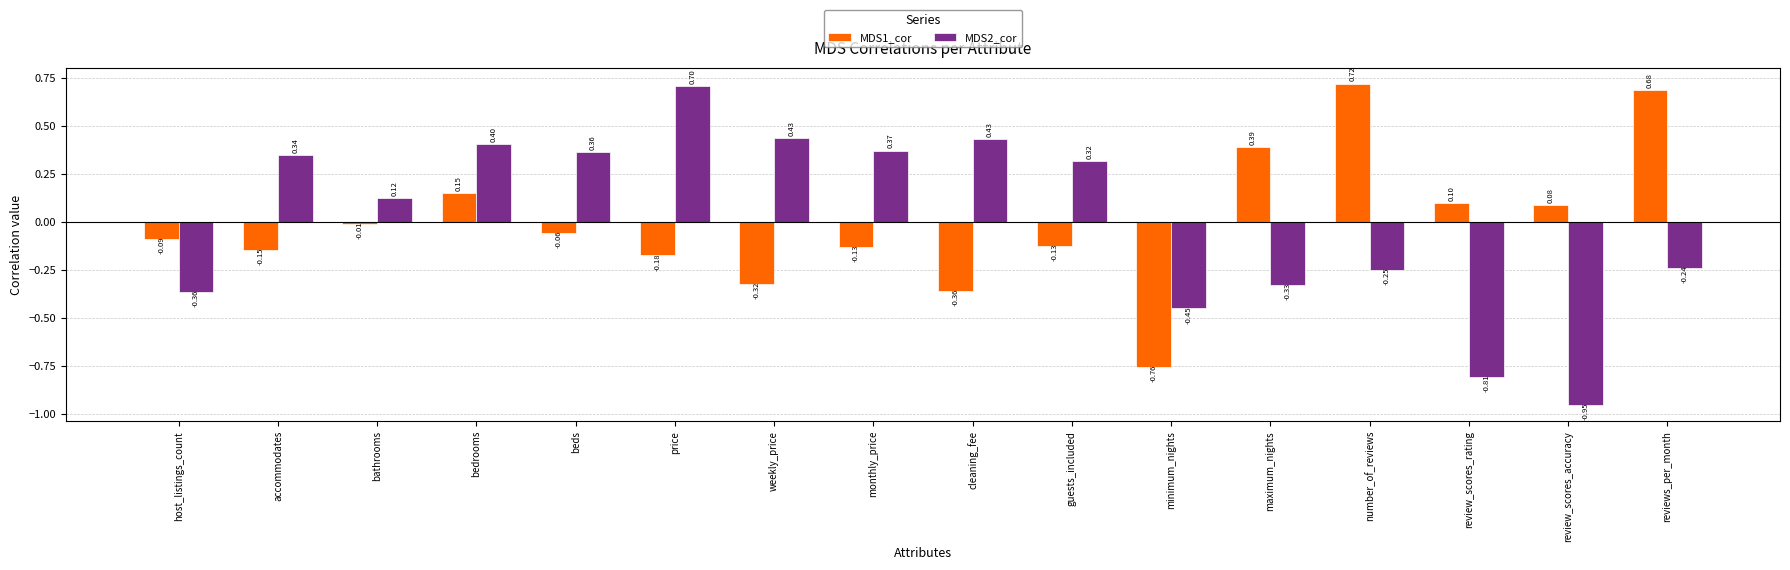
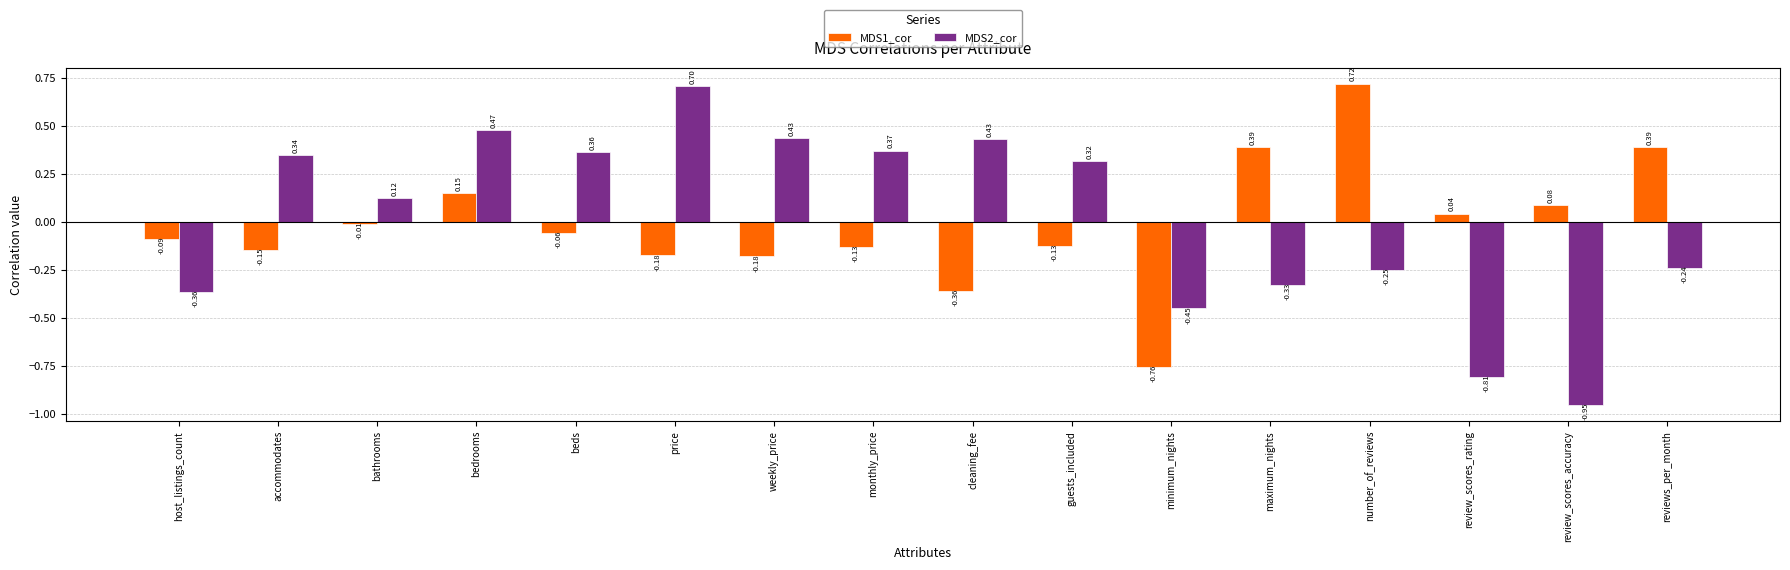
  {
    "MDS1_cor": {
      "host_listings_count": -0.09,
      "accommodates": -0.15,
      "bathrooms": -0.01,
      "bedrooms": 0.15,
      "beds": -0.06,
      "price": -0.18,
-     "weekly_price": -0.32,
+     "weekly_price": -0.18,
      "monthly_price": -0.13,
      "cleaning_fee": -0.36,
      "guests_included": -0.13,
      "minimum_nights": -0.76,
      "maximum_nights": 0.39,
      "number_of_reviews": 0.72,
-     "review_scores_rating": 0.10,
+     "review_scores_rating": 0.04,
      "review_scores_accuracy": 0.08,
-     "reviews_per_month": 0.68
+     "reviews_per_month": 0.39
    },
    "MDS2_cor": {
      "host_listings_count": -0.36,
      "accommodates": 0.34,
      "bathrooms": 0.12,
-     "bedrooms": 0.40,
+     "bedrooms": 0.47,
      "beds": 0.36,
      "price": 0.70,
      "weekly_price": 0.43,
      "monthly_price": 0.37,
      "cleaning_fee": 0.43,
      "guests_included": 0.32,
      "minimum_nights": -0.45,
      "maximum_nights": -0.33,
      "number_of_reviews": -0.25,
      "review_scores_rating": -0.81,
      "review_scores_accuracy": -0.95,
      "reviews_per_month": -0.24
    }
  }
